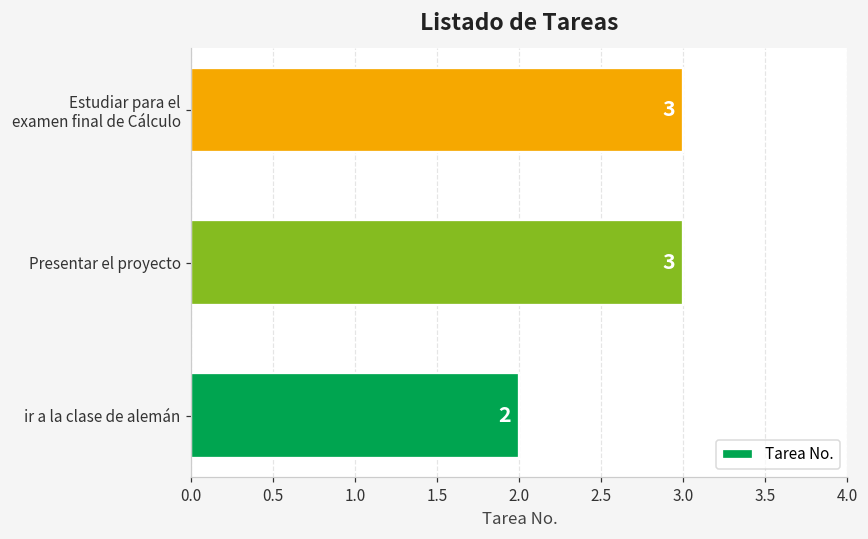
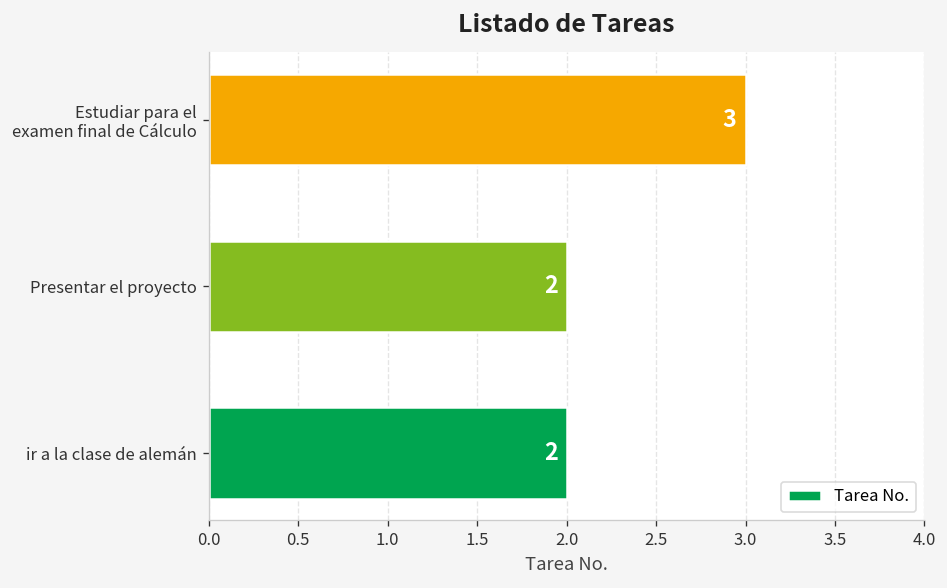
  {
    "Estudiar para el examen final de Cálculo": 3,
-   "Presentar el proyecto": 3,
+   "Presentar el proyecto": 2,
    "ir a la clase de alemán": 2
  }
